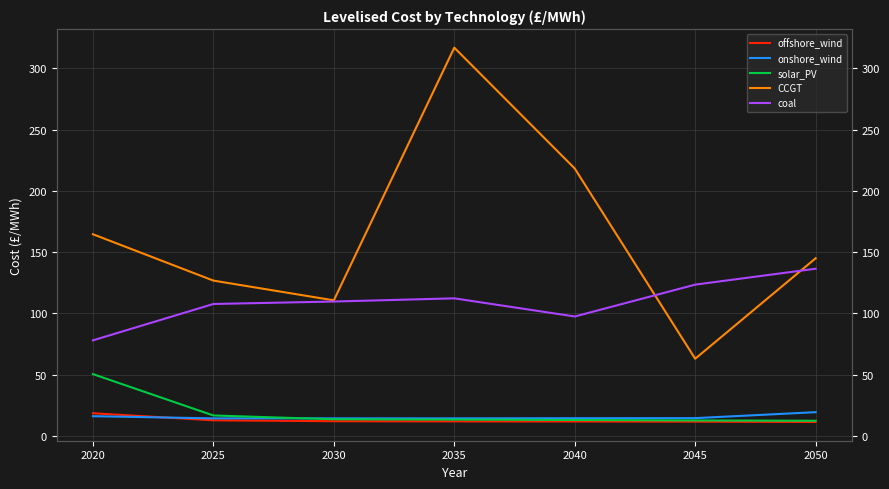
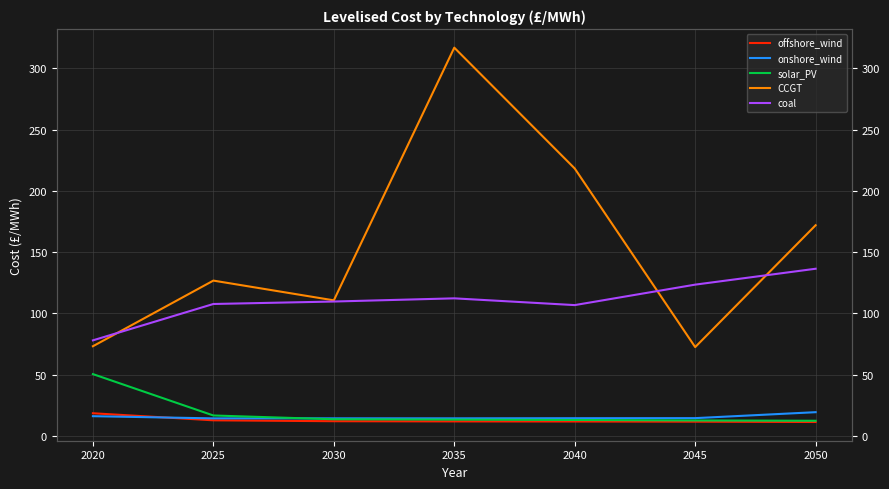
  {
    "offshore_wind": {
      "2020": 18
    },
    "onshore_wind": {
      "2020": 16,
      "2050": 19
    },
    "solar_PV": {
      "2020": 50,
      "2025": 17
    },
    "CCGT": {
-     "2020": 165,
+     "2020": 73,
      "2025": 127,
      "2035": 317,
      "2040": 218,
-     "2045": 63,
-     "2050": 145
+     "2045": 72,
+     "2050": 172
    },
    "coal": {
      "2020": 78,
      "2025": 108,
      "2035": 112,
-     "2040": 97,
+     "2040": 107,
      "2045": 123,
      "2050": 136
    }
  }
